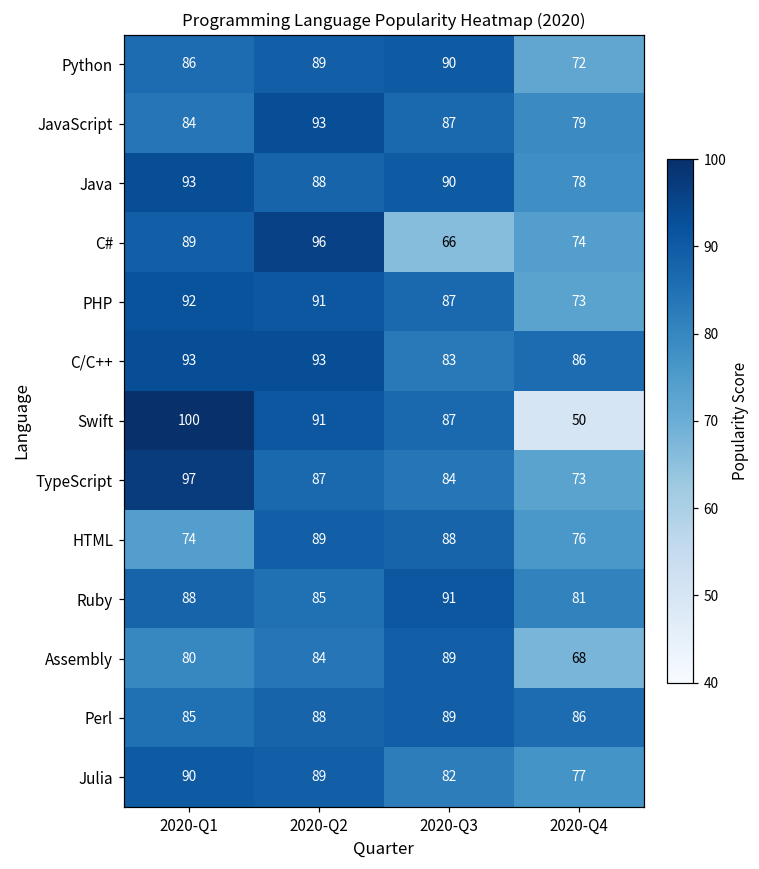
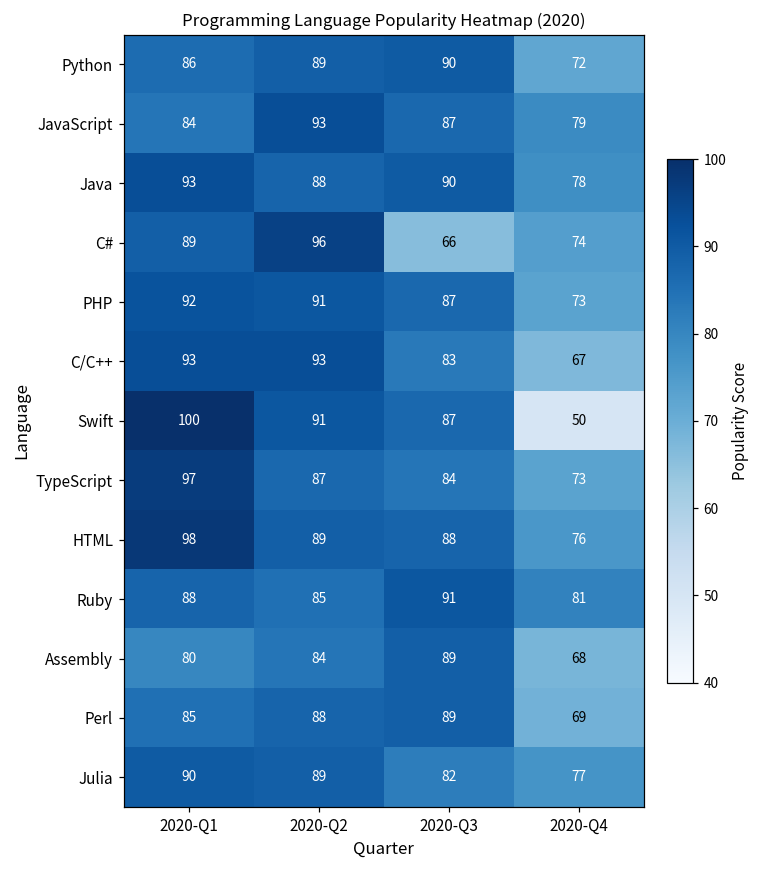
  {
    "Python": {
      "2020-Q1": 86,
      "2020-Q2": 89,
      "2020-Q3": 90,
      "2020-Q4": 72
    },
    "JavaScript": {
      "2020-Q1": 84,
      "2020-Q2": 93,
      "2020-Q3": 87,
      "2020-Q4": 79
    },
    "Java": {
      "2020-Q1": 93,
      "2020-Q2": 88,
      "2020-Q3": 90,
      "2020-Q4": 78
    },
    "C#": {
      "2020-Q1": 89,
      "2020-Q2": 96,
      "2020-Q3": 66,
      "2020-Q4": 74
    },
    "PHP": {
      "2020-Q1": 92,
      "2020-Q2": 91,
      "2020-Q3": 87,
      "2020-Q4": 73
    },
    "C/C++": {
      "2020-Q1": 93,
      "2020-Q2": 93,
      "2020-Q3": 83,
-     "2020-Q4": 86
+     "2020-Q4": 67
    },
    "Swift": {
      "2020-Q1": 100,
      "2020-Q2": 91,
      "2020-Q3": 87,
      "2020-Q4": 50
    },
    "TypeScript": {
      "2020-Q1": 97,
      "2020-Q2": 87,
      "2020-Q3": 84,
      "2020-Q4": 73
    },
    "HTML": {
-     "2020-Q1": 74,
+     "2020-Q1": 98,
      "2020-Q2": 89,
      "2020-Q3": 88,
      "2020-Q4": 76
    },
    "Ruby": {
      "2020-Q1": 88,
      "2020-Q2": 85,
      "2020-Q3": 91,
      "2020-Q4": 81
    },
    "Assembly": {
      "2020-Q1": 80,
      "2020-Q2": 84,
      "2020-Q3": 89,
      "2020-Q4": 68
    },
    "Perl": {
      "2020-Q1": 85,
      "2020-Q2": 88,
      "2020-Q3": 89,
-     "2020-Q4": 86
+     "2020-Q4": 69
    },
    "Julia": {
      "2020-Q1": 90,
      "2020-Q2": 89,
      "2020-Q3": 82,
      "2020-Q4": 77
    }
  }
